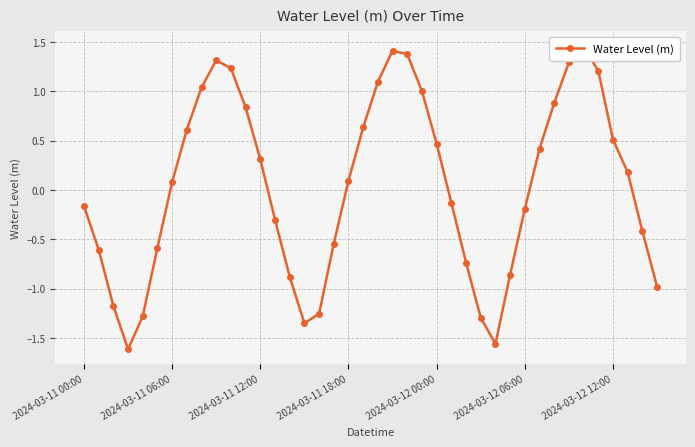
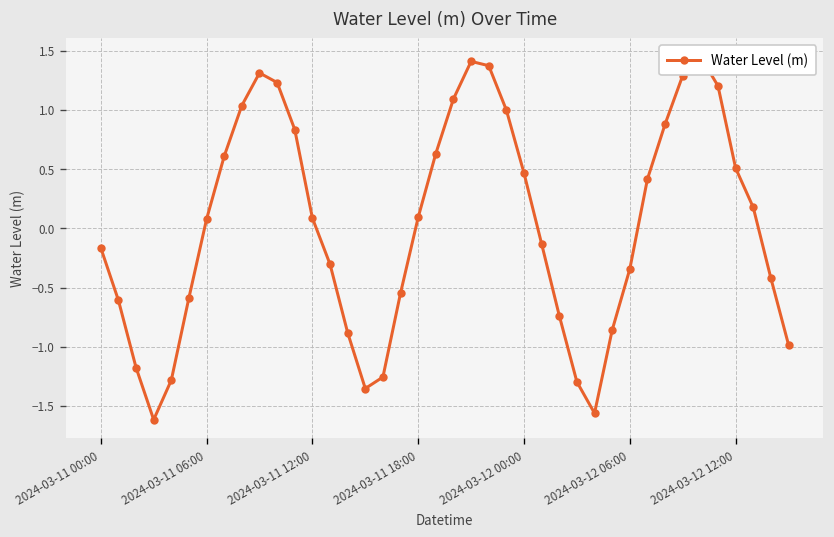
  {
    "2024-03-11 00:00": -0.2,
    "2024-03-11 06:00": 0.1,
-   "2024-03-11 12:00": 0.3,
+   "2024-03-11 12:00": 0.1,
    "2024-03-11 18:00": 0.1,
    "2024-03-12 00:00": 0.5,
-   "2024-03-12 06:00": -0.2,
+   "2024-03-12 06:00": -0.3,
    "2024-03-12 12:00": 0.5
  }
